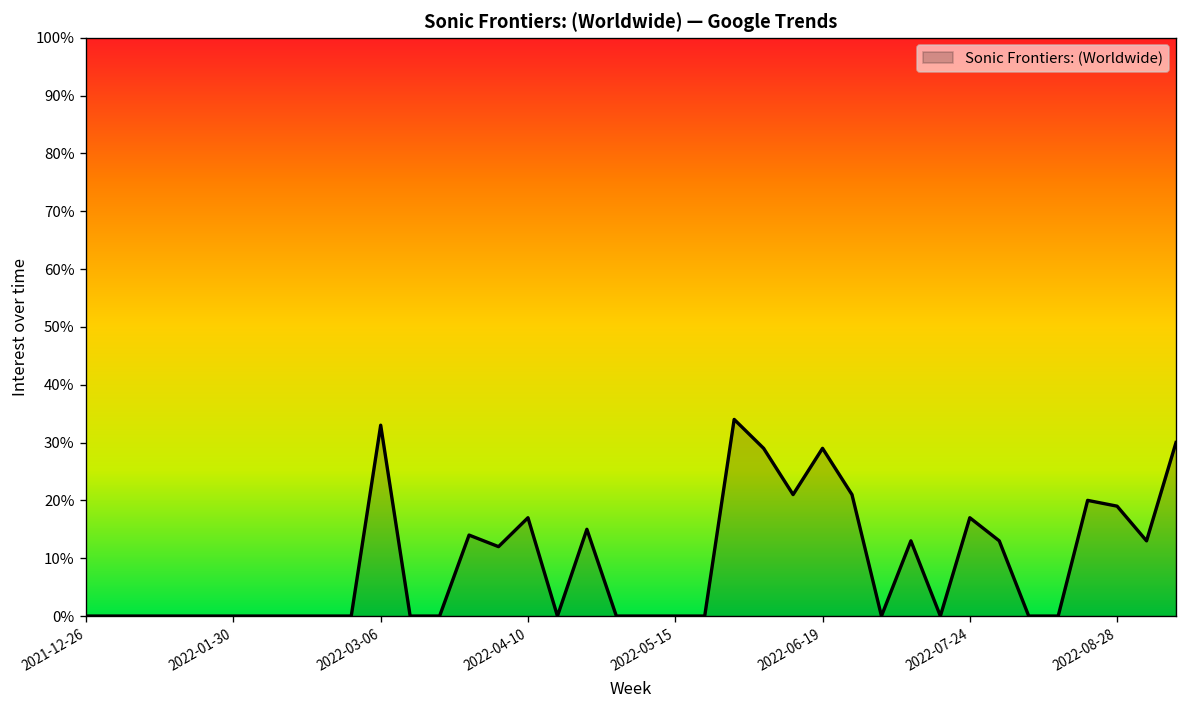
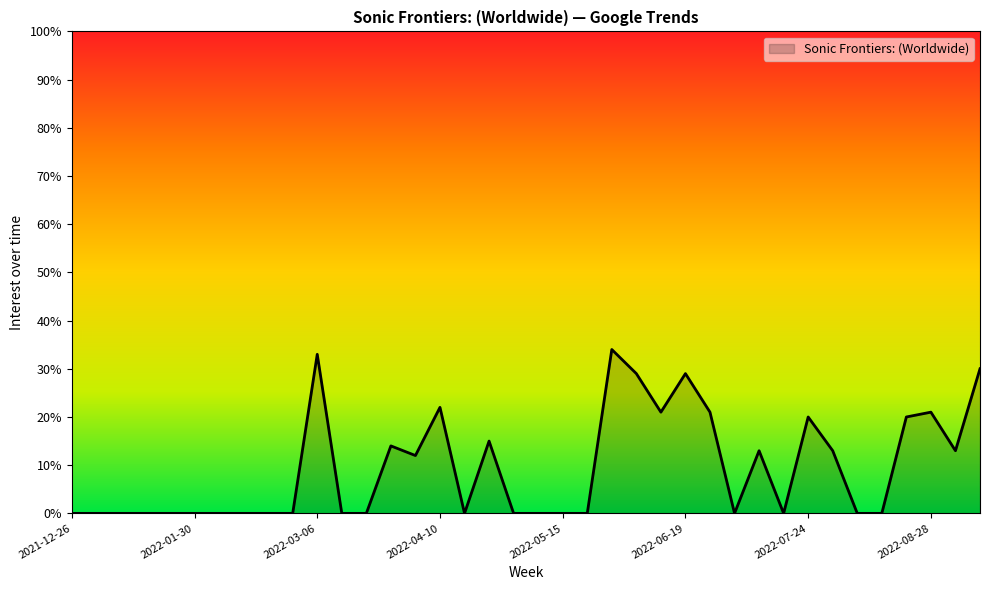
  {
    "2021-12-26": "0%",
    "2022-01-30": "0%",
    "2022-03-06": "33%",
-   "2022-04-10": "17%",
+   "2022-04-10": "22%",
    "2022-05-15": "0%",
    "2022-06-19": "29%",
-   "2022-07-24": "17%",
-   "2022-08-28": "19%"
+   "2022-07-24": "20%",
+   "2022-08-28": "21%"
  }
